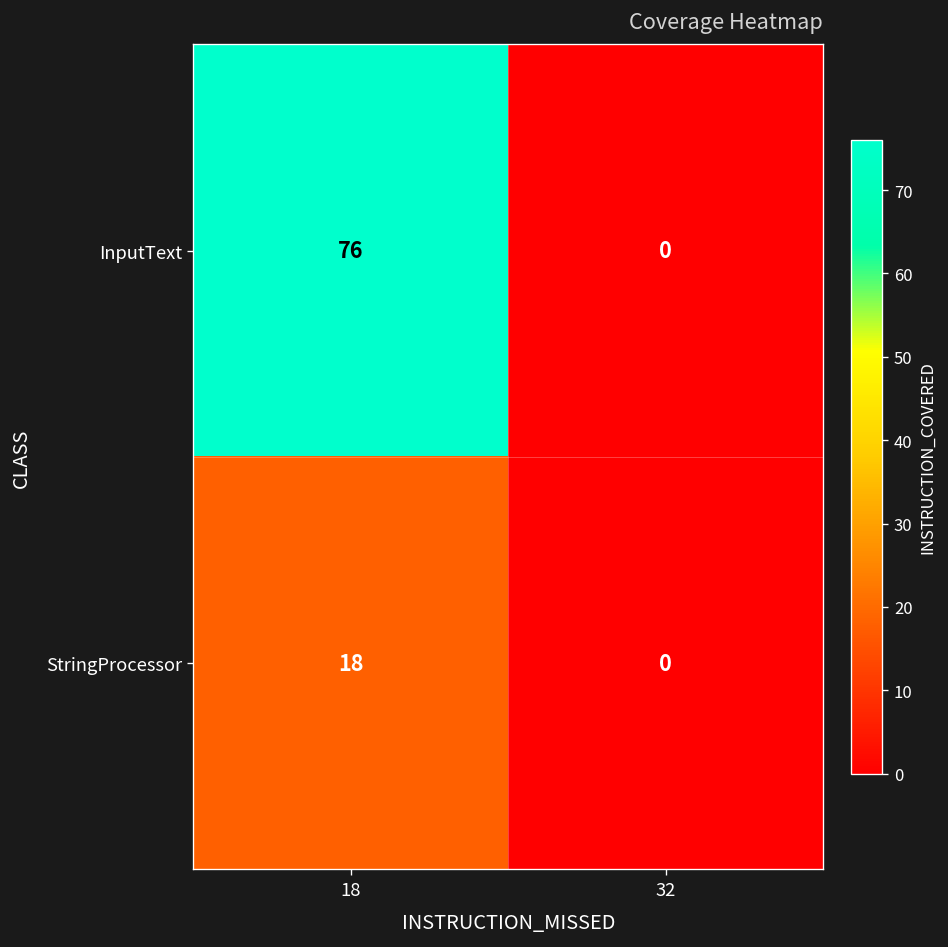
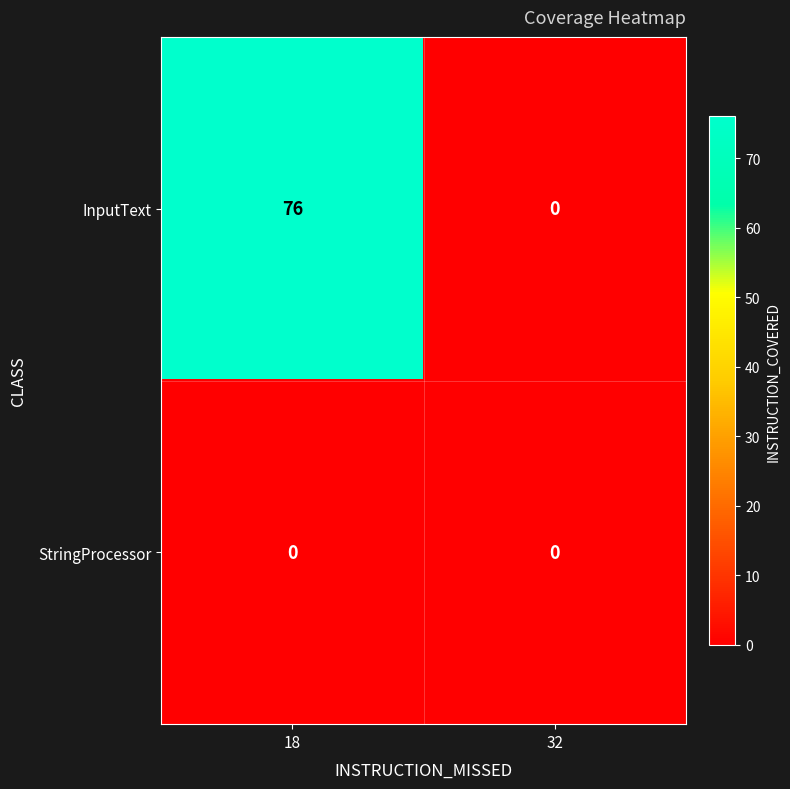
  {
    "InputText": {
      "18": 76,
      "32": 0
    },
    "StringProcessor": {
-     "18": 18,
+     "18": 0,
      "32": 0
    }
  }
